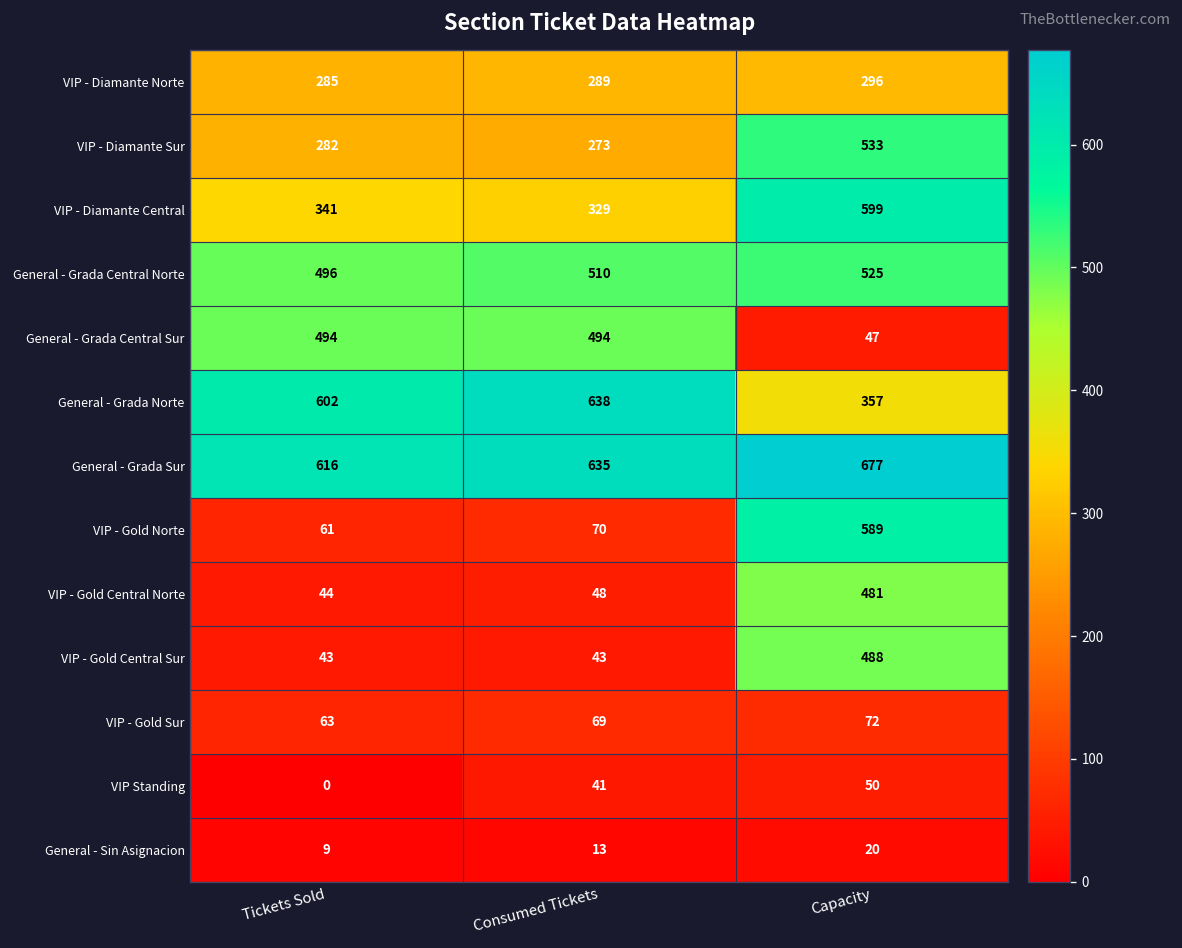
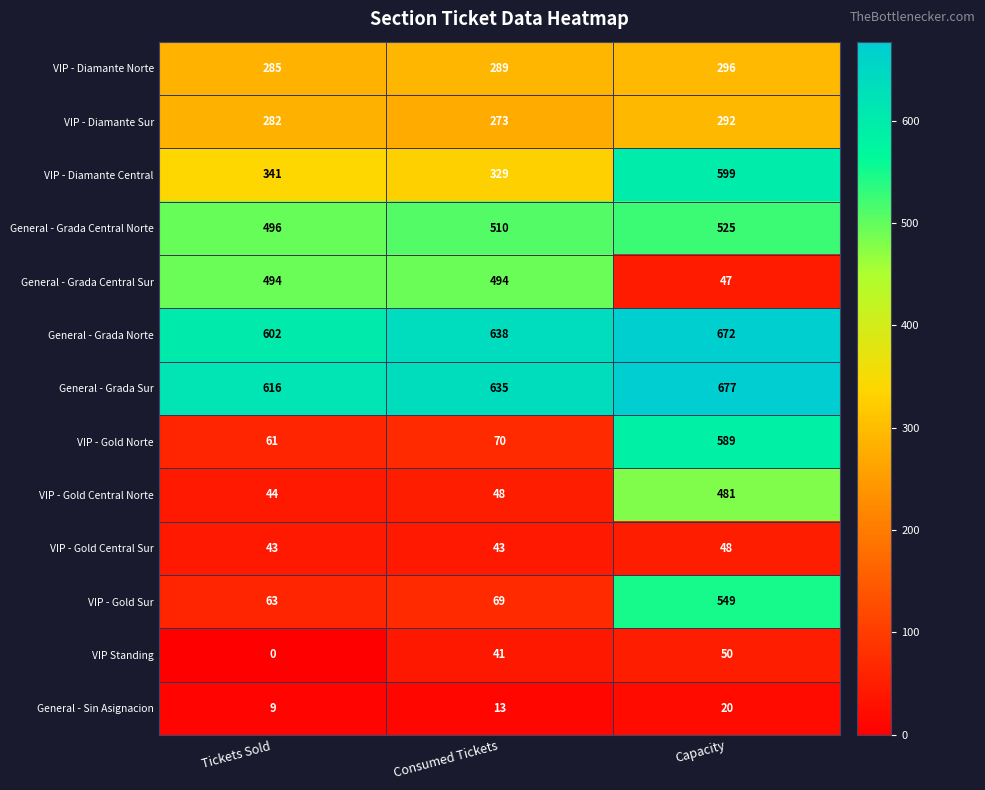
  {
    "VIP - Diamante Norte": {
      "Tickets Sold": 285,
      "Consumed Tickets": 289,
      "Capacity": 296
    },
    "VIP - Diamante Sur": {
      "Tickets Sold": 282,
      "Consumed Tickets": 273,
-     "Capacity": 533
+     "Capacity": 292
    },
    "VIP - Diamante Central": {
      "Tickets Sold": 341,
      "Consumed Tickets": 329,
      "Capacity": 599
    },
    "General - Grada Central Norte": {
      "Tickets Sold": 496,
      "Consumed Tickets": 510,
      "Capacity": 525
    },
    "General - Grada Central Sur": {
      "Tickets Sold": 494,
      "Consumed Tickets": 494,
      "Capacity": 47
    },
    "General - Grada Norte": {
      "Tickets Sold": 602,
      "Consumed Tickets": 638,
-     "Capacity": 357
+     "Capacity": 672
    },
    "General - Grada Sur": {
      "Tickets Sold": 616,
      "Consumed Tickets": 635,
      "Capacity": 677
    },
    "VIP - Gold Norte": {
      "Tickets Sold": 61,
      "Consumed Tickets": 70,
      "Capacity": 589
    },
    "VIP - Gold Central Norte": {
      "Tickets Sold": 44,
      "Consumed Tickets": 48,
      "Capacity": 481
    },
    "VIP - Gold Central Sur": {
      "Tickets Sold": 43,
      "Consumed Tickets": 43,
-     "Capacity": 488
+     "Capacity": 48
    },
    "VIP - Gold Sur": {
      "Tickets Sold": 63,
      "Consumed Tickets": 69,
-     "Capacity": 72
+     "Capacity": 549
    },
    "VIP Standing": {
      "Tickets Sold": 0,
      "Consumed Tickets": 41,
      "Capacity": 50
    },
    "General - Sin Asignacion": {
      "Tickets Sold": 9,
      "Consumed Tickets": 13,
      "Capacity": 20
    }
  }
